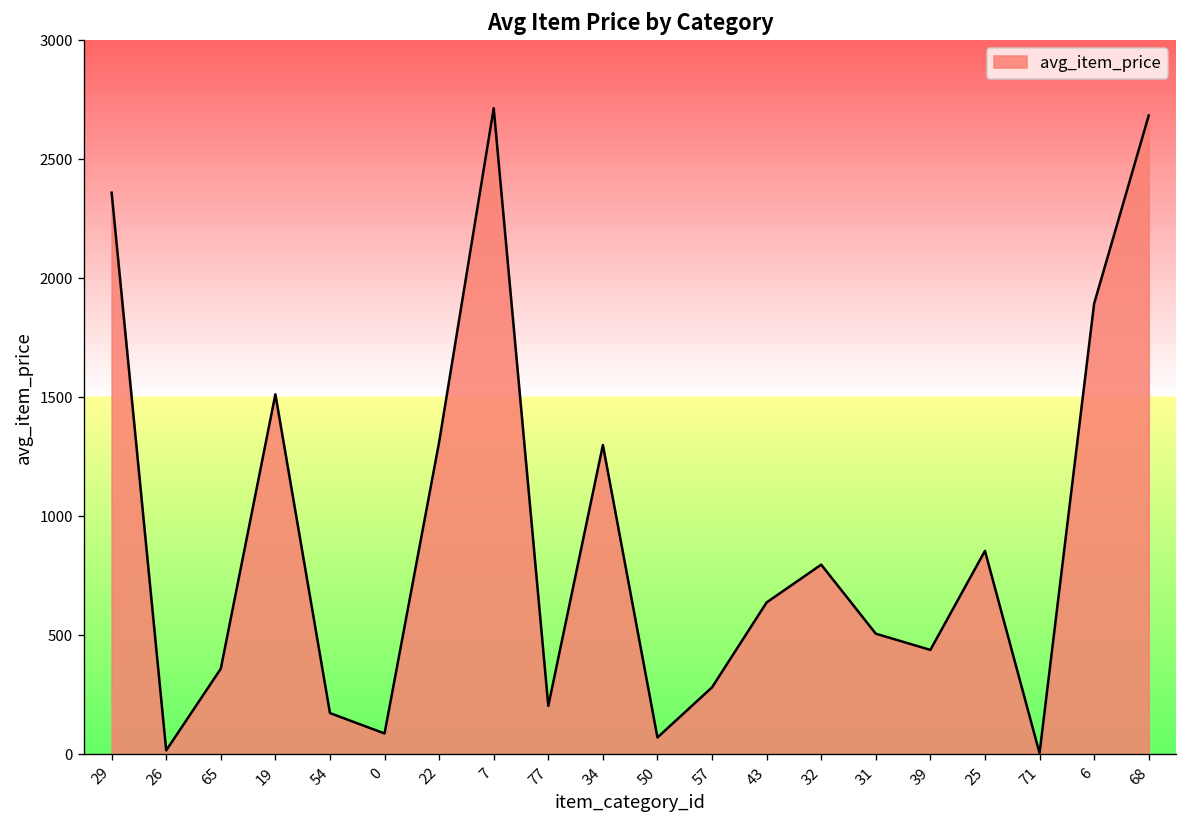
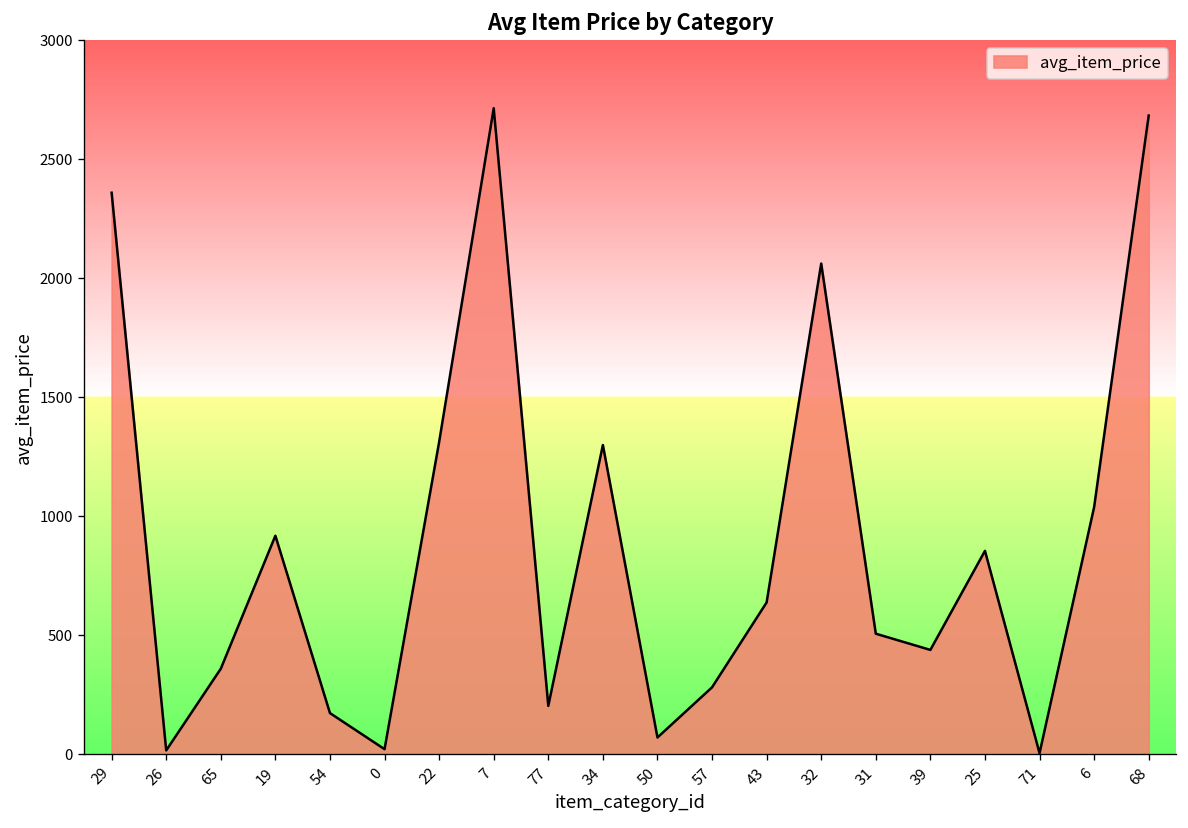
  {
    "29": 2360,
    "26": 20,
    "65": 360,
-   "19": 1510,
+   "19": 920,
    "54": 170,
-   "0": 90,
+   "0": 20,
    "22": 1310,
    "7": 2710,
    "77": 200,
    "34": 1300,
    "50": 70,
    "57": 280,
    "43": 640,
-   "32": 800,
+   "32": 2060,
    "31": 510,
    "39": 440,
    "25": 850,
    "71": 0,
-   "6": 1890,
+   "6": 1040,
    "68": 2680
  }
